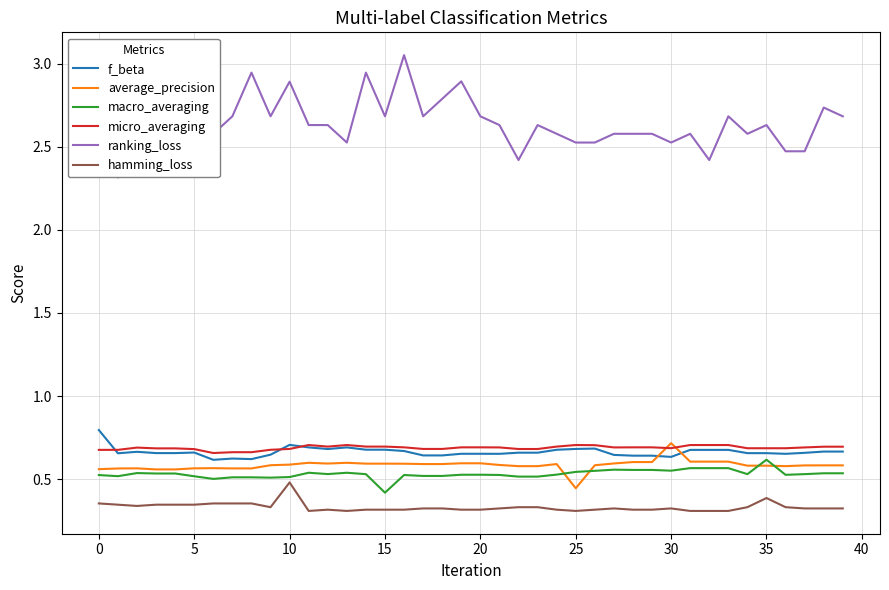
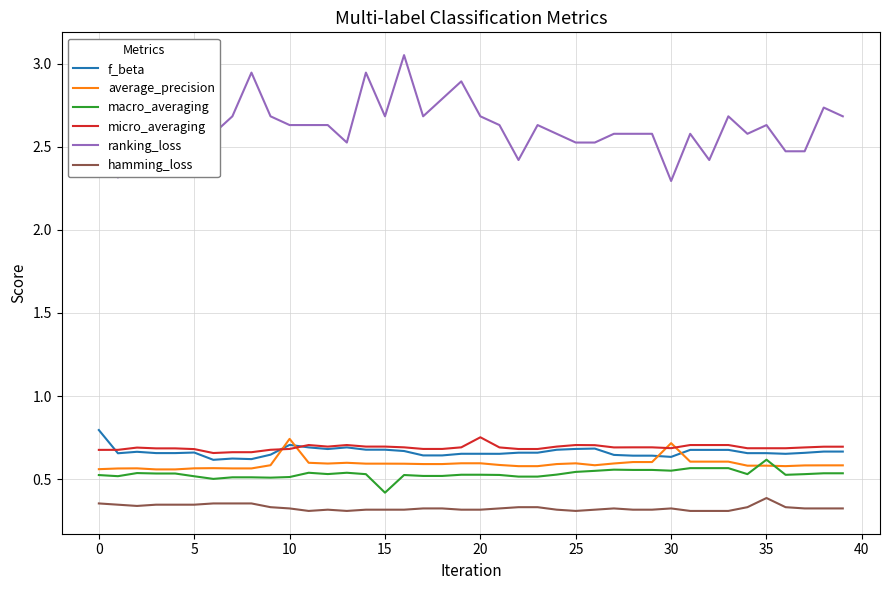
  {
    "f_beta": {
      "0": 0.80,
      "5": 0.66,
      "10": 0.71,
      "15": 0.68,
      "20": 0.65,
      "25": 0.68,
      "30": 0.63,
      "35": 0.66
    },
    "average_precision": {
      "0": 0.56,
      "5": 0.56,
-     "10": 0.59,
+     "10": 0.74,
      "15": 0.59,
      "20": 0.60,
-     "25": 0.44,
+     "25": 0.59,
      "30": 0.72,
      "35": 0.58
    },
    "macro_averaging": {
      "0": 0.52,
      "5": 0.52,
      "10": 0.51,
      "15": 0.42,
      "20": 0.53,
      "25": 0.54,
      "30": 0.55,
      "35": 0.62
    },
    "micro_averaging": {
      "0": 0.68,
      "5": 0.68,
      "10": 0.68,
      "15": 0.70,
-     "20": 0.69,
+     "20": 0.75,
      "25": 0.71,
      "30": 0.69,
      "35": 0.69
    },
    "ranking_loss": {
-     "10": 2.89,
+     "10": 2.63,
      "15": 2.68,
      "20": 2.68,
      "25": 2.53,
-     "30": 2.53,
+     "30": 2.29,
      "35": 2.63
    },
    "hamming_loss": {
      "0": 0.35,
      "5": 0.35,
-     "10": 0.48,
+     "10": 0.32,
      "15": 0.32,
      "20": 0.32,
      "25": 0.31,
      "30": 0.32,
      "35": 0.39
    }
  }
